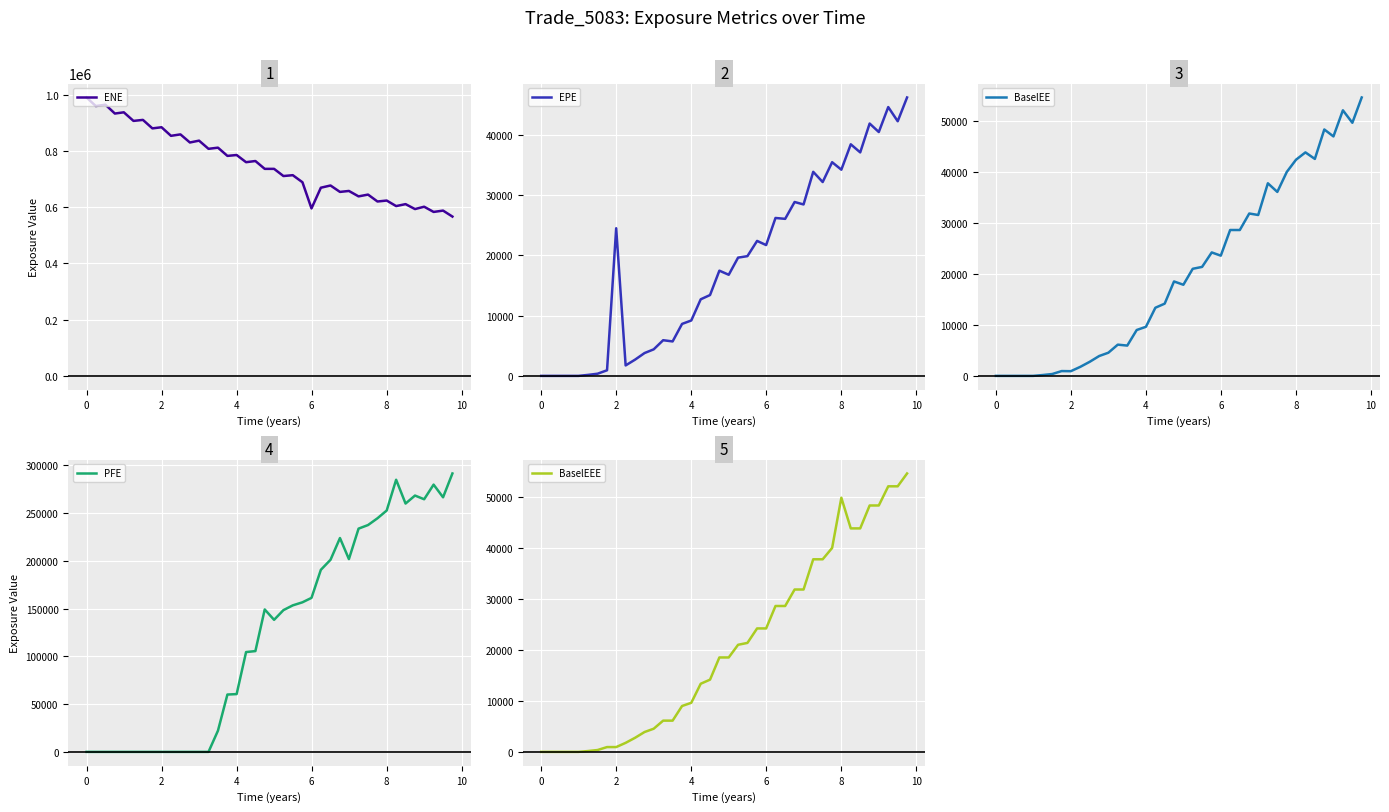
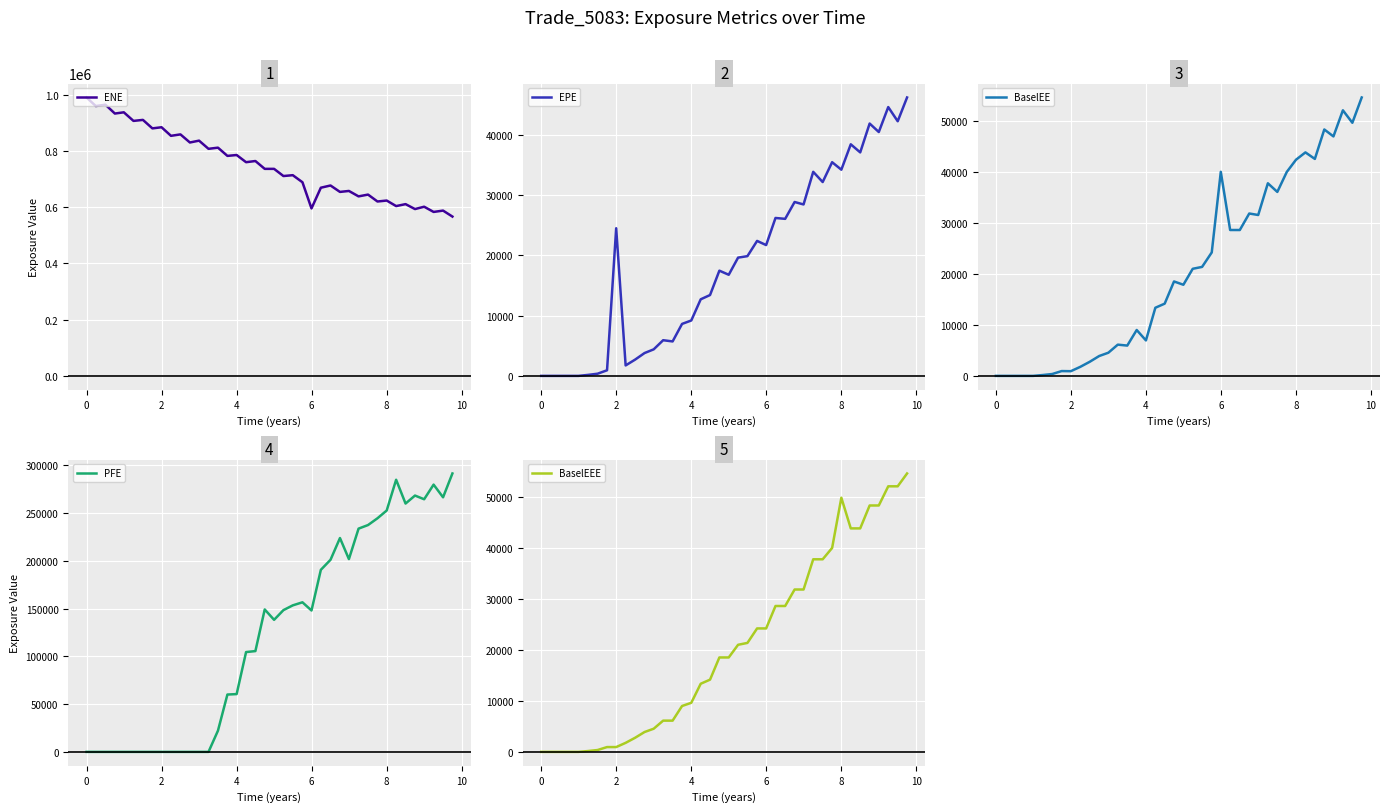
  {
    "1": {
      "2": 880000,
      "4": 790000,
      "6": 600000,
      "8": 620000
    },
    "2": {
      "0": 0,
      "2": 24000,
      "4": 9000,
      "6": 22000,
      "8": 34000
    },
    "3": {
      "0": 0,
      "2": 1000,
-     "4": 10000,
-     "6": 24000,
+     "4": 7000,
+     "6": 40000,
      "8": 42000
    },
    "4": {
      "0": 0,
      "2": 0,
      "4": 60000,
-     "6": 160000,
+     "6": 150000,
      "8": 250000
    },
    "5": {
      "0": 0,
      "2": 1000,
      "4": 10000,
      "6": 24000,
      "8": 50000
    }
  }
